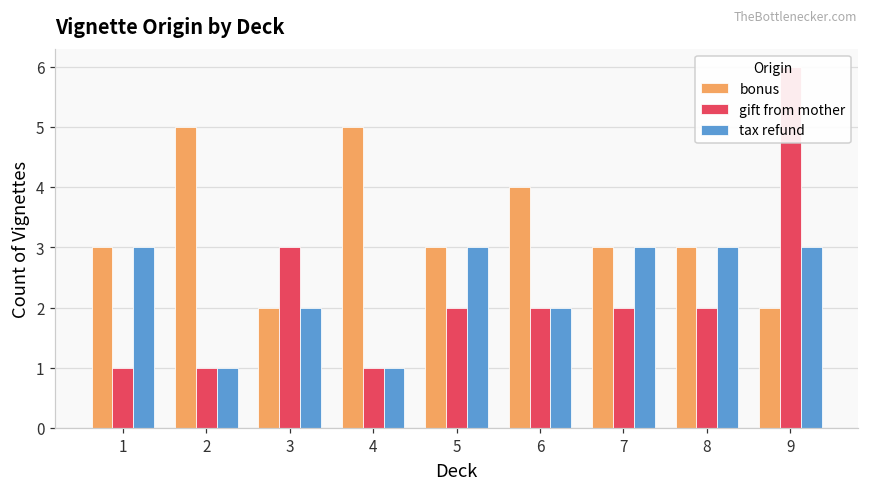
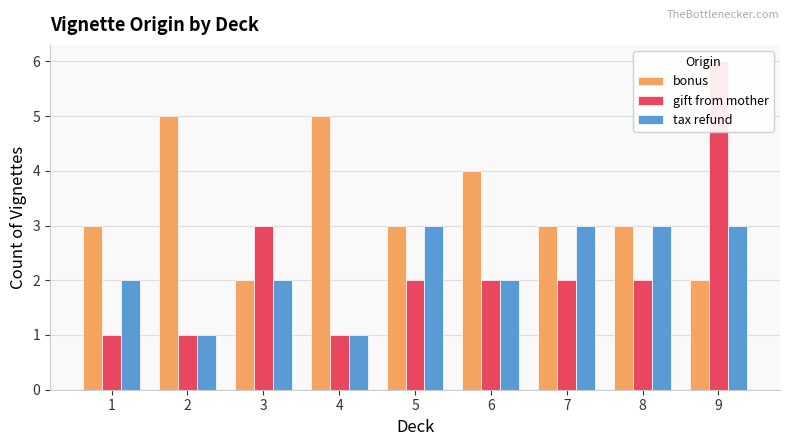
  {
    "bonus": {
      "1": 3,
      "2": 5,
      "3": 2,
      "4": 5,
      "5": 3,
      "6": 4,
      "7": 3,
      "8": 3,
      "9": 2
    },
    "gift from mother": {
      "1": 1,
      "2": 1,
      "3": 3,
      "4": 1,
      "5": 2,
      "6": 2,
      "7": 2,
      "8": 2
    },
    "tax refund": {
-     "1": 3,
+     "1": 2,
      "2": 1,
      "3": 2,
      "4": 1,
      "5": 3,
      "6": 2,
      "7": 3,
      "8": 3,
      "9": 3
    }
  }
